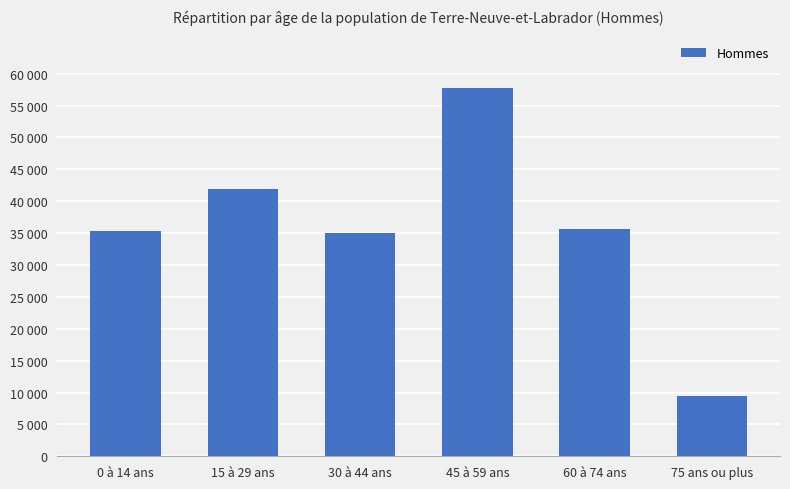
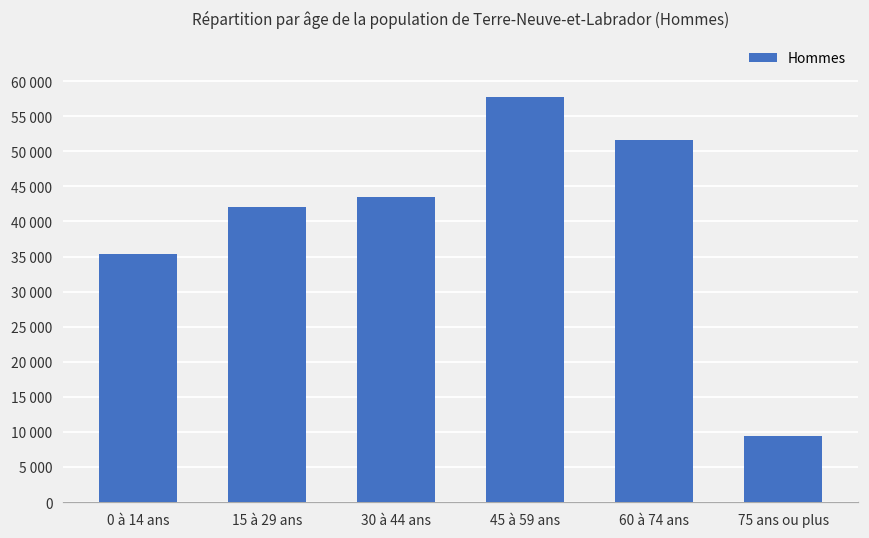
  {
    "0 à 14 ans": 35000,
    "15 à 29 ans": 42000,
-   "30 à 44 ans": 35000,
+   "30 à 44 ans": 43000,
    "45 à 59 ans": 58000,
-   "60 à 74 ans": 36000,
+   "60 à 74 ans": 52000,
    "75 ans ou plus": 9000
  }
